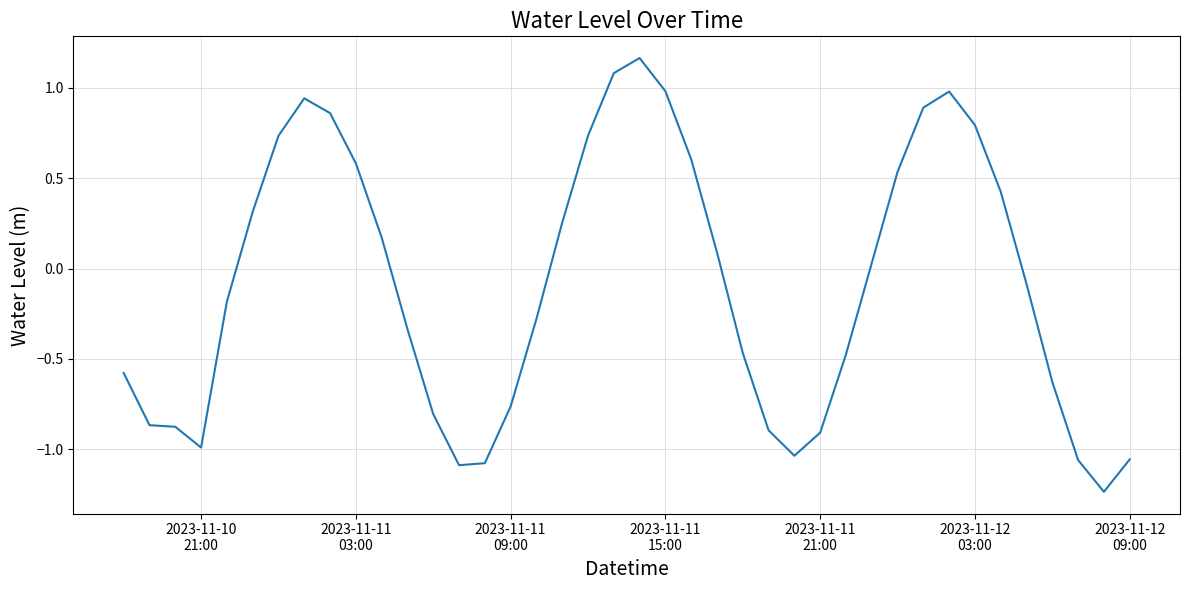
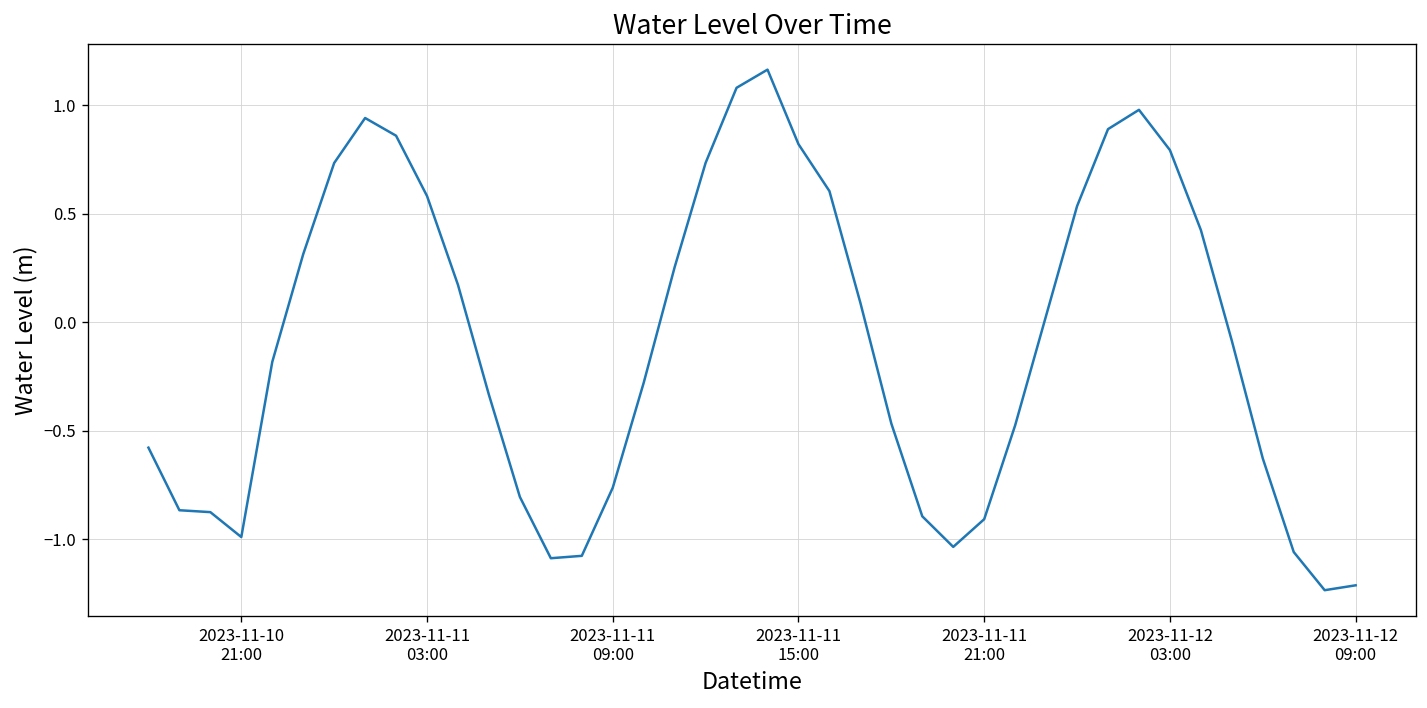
  {
    "2023-11-10 21:00": -0.99,
    "2023-11-11 03:00": 0.58,
    "2023-11-11 09:00": -0.76,
-   "2023-11-11 15:00": 0.98,
+   "2023-11-11 15:00": 0.82,
    "2023-11-11 21:00": -0.91,
    "2023-11-12 03:00": 0.79,
-   "2023-11-12 09:00": -1.06
+   "2023-11-12 09:00": -1.21
  }
